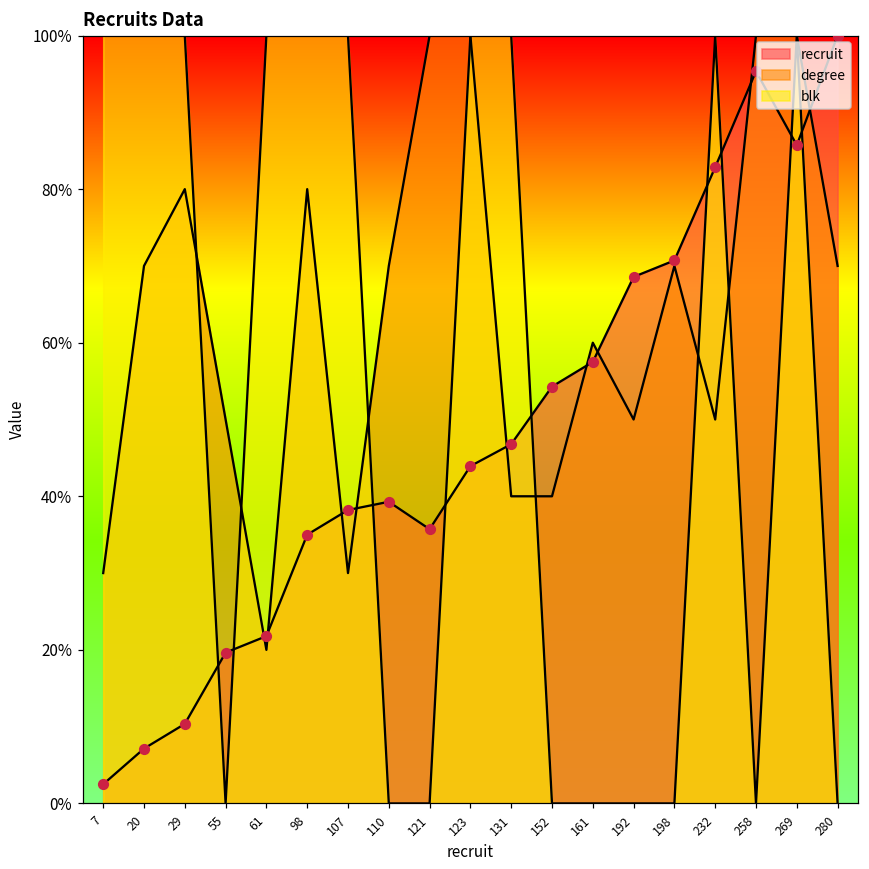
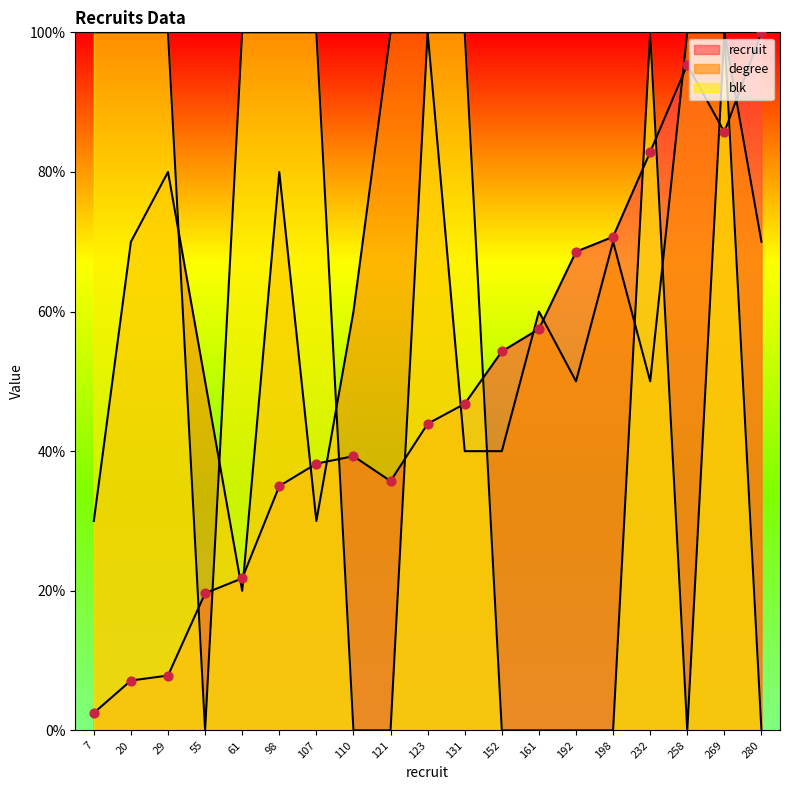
  {
    "recruit": {
      "7": "3%",
      "20": "7%",
-     "29": "10%",
+     "29": "8%",
      "55": "20%",
      "61": "22%",
      "98": "35%",
      "107": "38%",
      "110": "39%",
      "121": "36%",
      "123": "44%",
      "131": "47%",
      "152": "54%",
      "161": "57%",
      "192": "69%",
      "198": "71%",
      "232": "83%",
      "258": "95%",
      "269": "86%",
      "280": "100%"
    },
    "degree": {
      "7": "30%",
      "20": "70%",
      "29": "80%",
      "55": "50%",
      "61": "20%",
      "98": "80%",
      "107": "30%",
-     "110": "70%",
+     "110": "60%",
      "121": "100%",
      "131": "40%",
      "152": "40%",
      "161": "60%",
      "192": "50%",
      "198": "70%",
      "232": "50%",
      "258": "100%",
      "280": "70%"
    },
    "blk": {
      "7": "100%",
      "20": "100%",
      "29": "100%",
      "55": "0%",
      "61": "100%",
      "98": "100%",
      "107": "100%",
      "110": "0%",
      "121": "0%",
      "131": "100%",
      "152": "0%",
      "161": "0%",
      "192": "0%",
      "198": "0%",
      "232": "100%",
      "258": "0%",
      "280": "0%"
    }
  }
